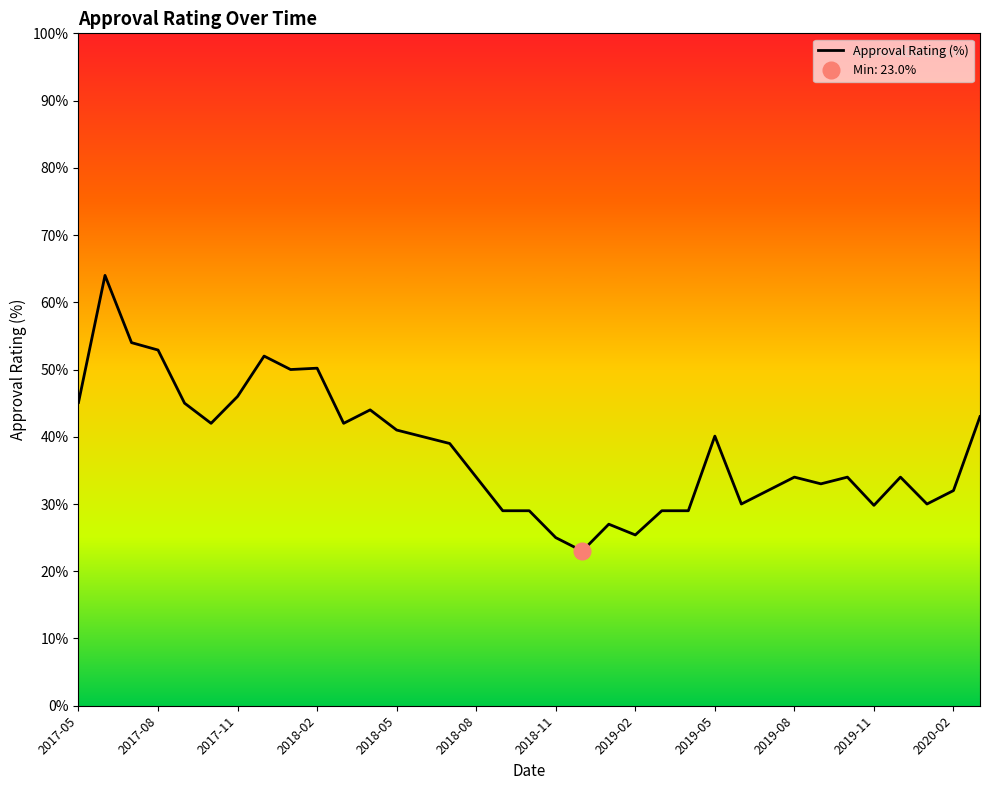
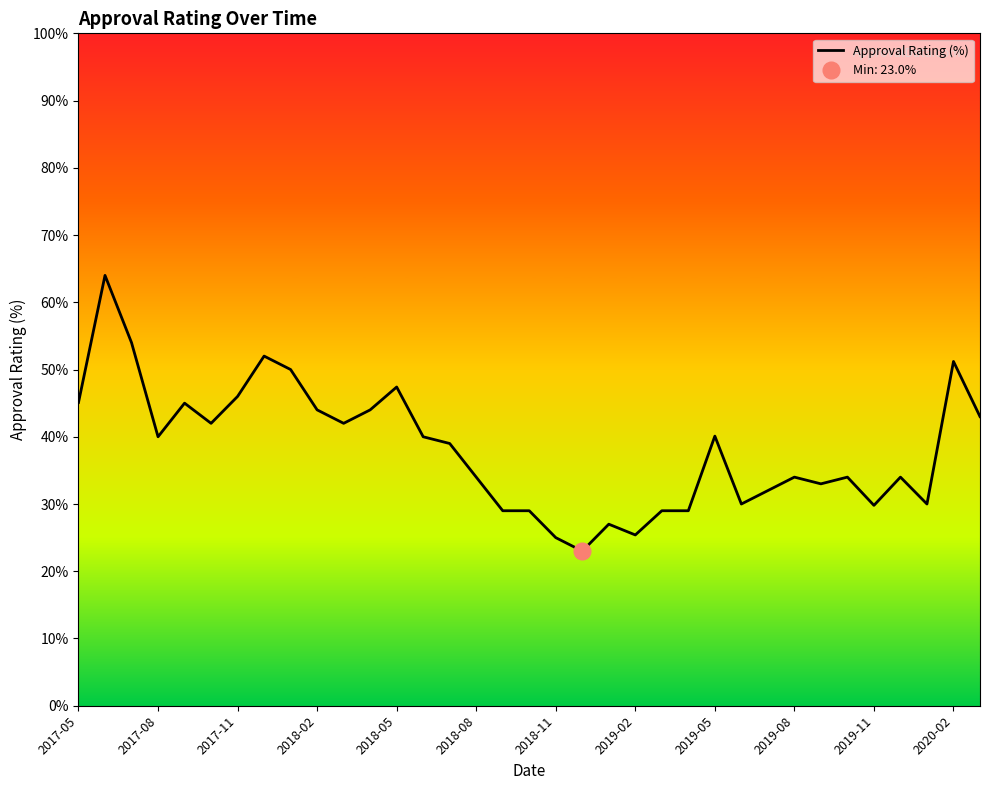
  {
    "Approval Rating (%)": {
      "2017-05": "45%",
-     "2017-08": "53%",
+     "2017-08": "40%",
      "2017-11": "46%",
-     "2018-02": "50%",
-     "2018-05": "41%",
+     "2018-02": "44%",
+     "2018-05": "47%",
      "2018-08": "34%",
      "2018-11": "25%",
      "2019-02": "25%",
      "2019-05": "40%",
      "2019-08": "34%",
      "2019-11": "30%",
-     "2020-02": "32%"
+     "2020-02": "51%"
    }
  }
